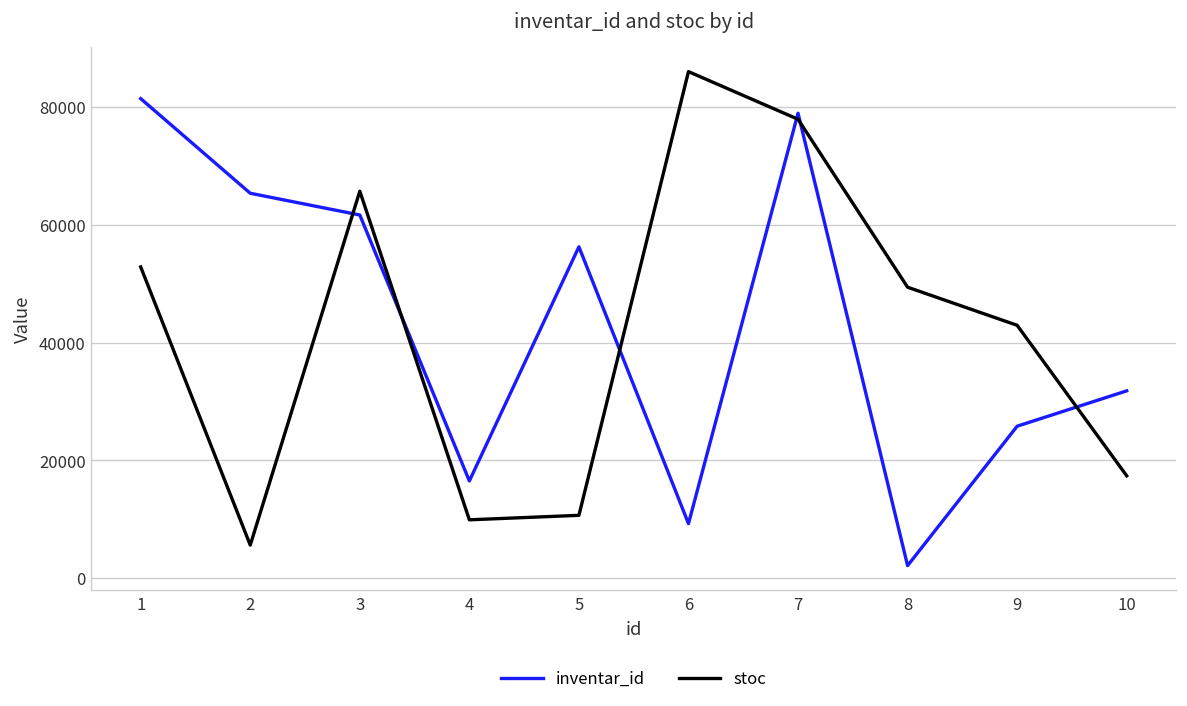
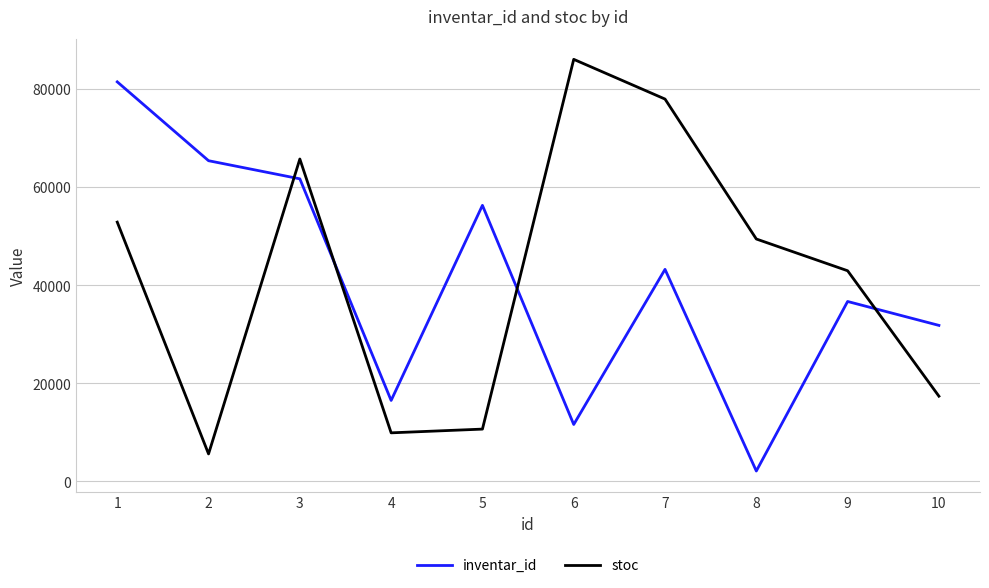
  {
    "inventar_id": {
      "1": 81000,
      "2": 65000,
      "3": 62000,
      "4": 17000,
      "5": 56000,
-     "6": 9000,
-     "7": 79000,
+     "6": 12000,
+     "7": 43000,
      "8": 2000,
-     "9": 26000,
+     "9": 37000,
      "10": 32000
    },
    "stoc": {
      "1": 53000,
      "2": 6000,
      "3": 66000,
      "4": 10000,
      "5": 11000,
      "6": 86000,
      "7": 78000,
      "8": 49000,
      "9": 43000,
      "10": 17000
    }
  }
